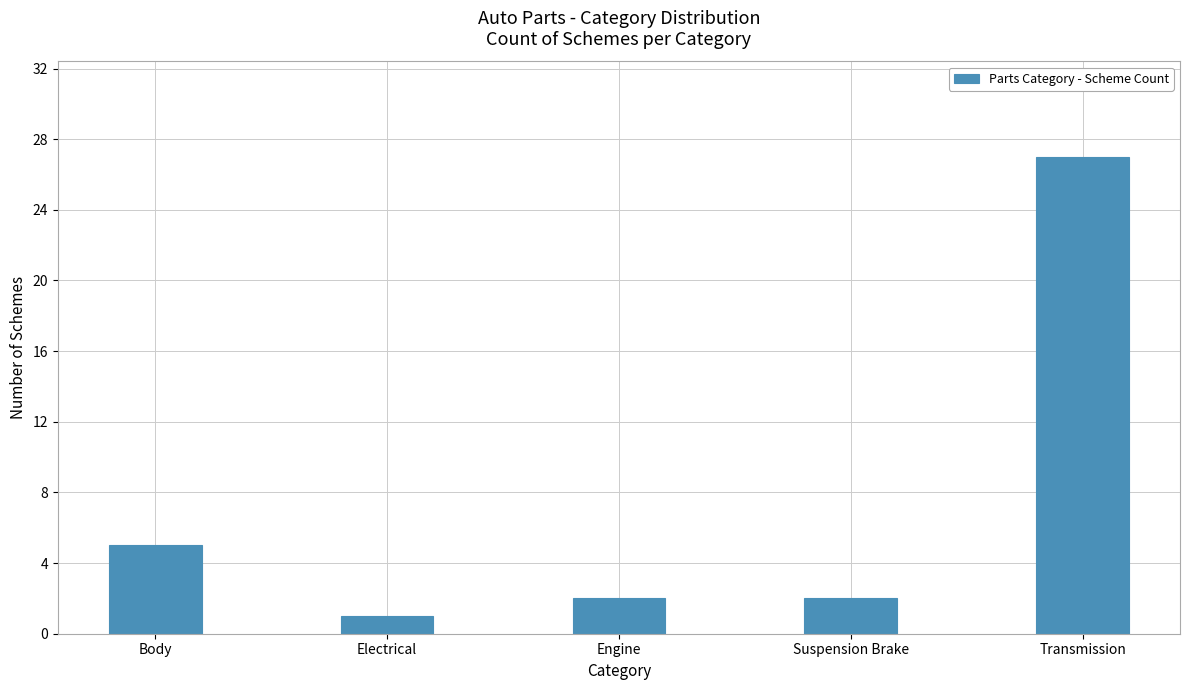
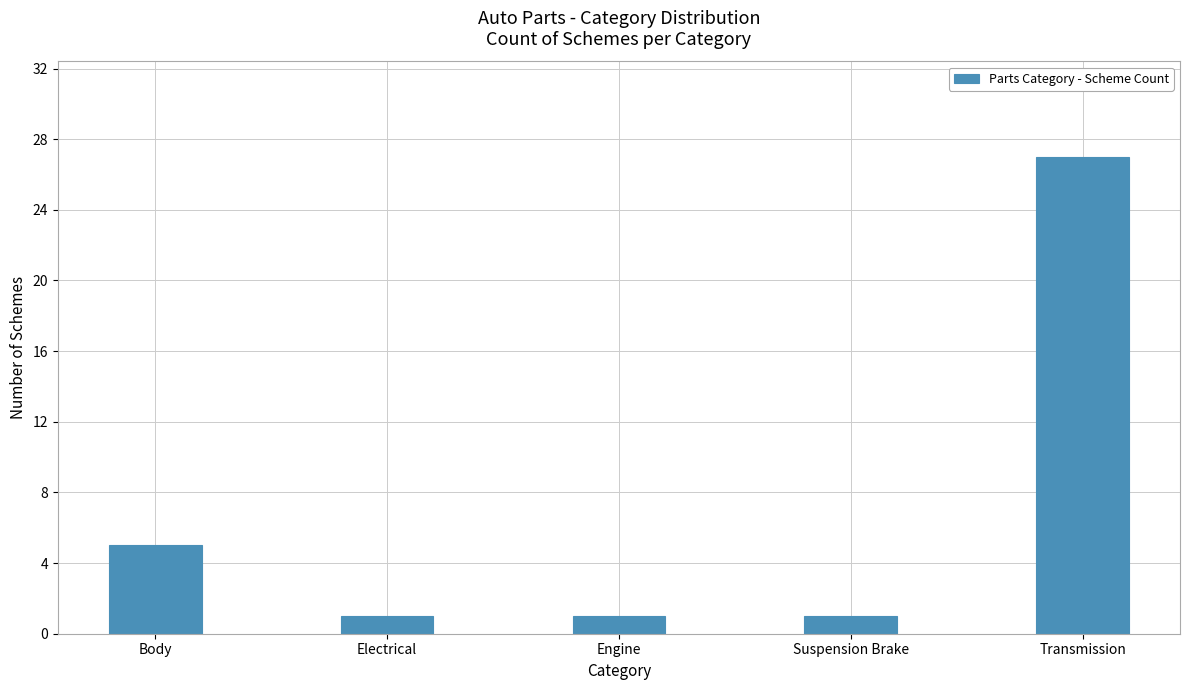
  {
    "Body": 5,
    "Electrical": 1,
-   "Engine": 2,
-   "Suspension Brake": 2,
+   "Engine": 1,
+   "Suspension Brake": 1,
    "Transmission": 27
  }
